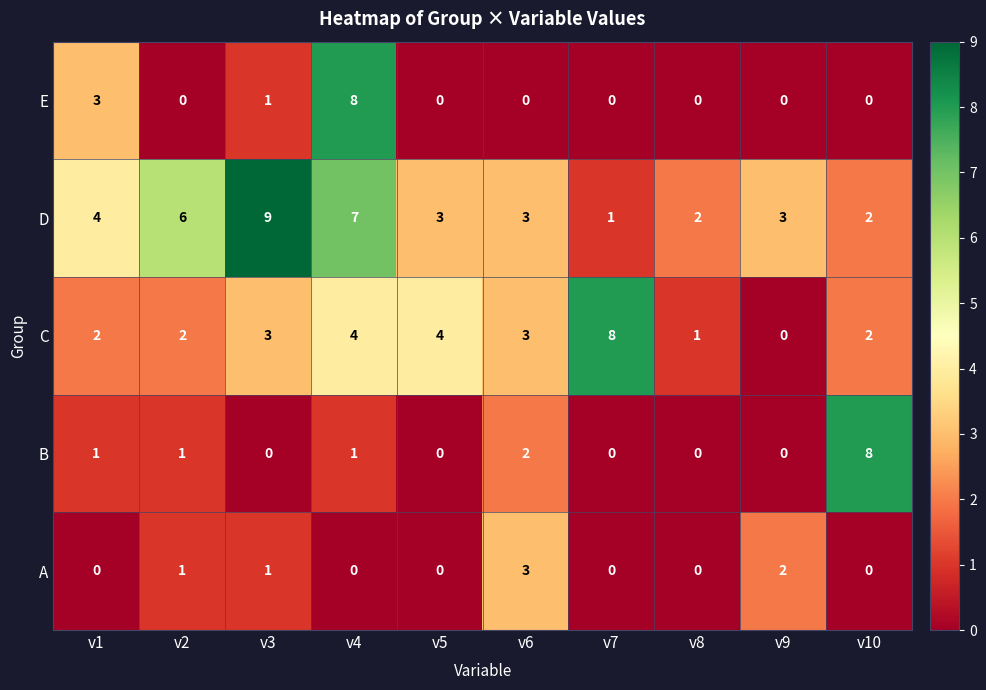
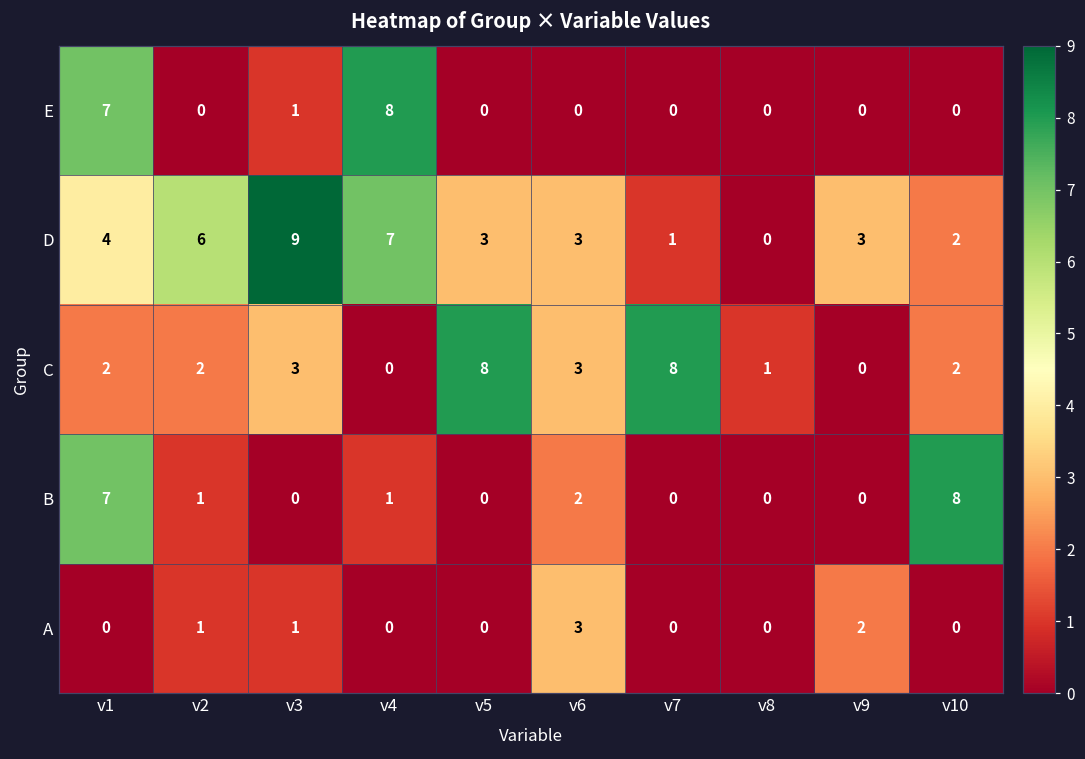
  {
    "E": {
-     "v1": 3,
+     "v1": 7,
      "v2": 0,
      "v3": 1,
      "v4": 8,
      "v5": 0,
      "v6": 0,
      "v7": 0,
      "v8": 0,
      "v9": 0,
      "v10": 0
    },
    "D": {
      "v1": 4,
      "v2": 6,
      "v3": 9,
      "v4": 7,
      "v5": 3,
      "v6": 3,
      "v7": 1,
-     "v8": 2,
+     "v8": 0,
      "v9": 3,
      "v10": 2
    },
    "C": {
      "v1": 2,
      "v2": 2,
      "v3": 3,
-     "v4": 4,
-     "v5": 4,
+     "v4": 0,
+     "v5": 8,
      "v6": 3,
      "v7": 8,
      "v8": 1,
      "v9": 0,
      "v10": 2
    },
    "B": {
-     "v1": 1,
+     "v1": 7,
      "v2": 1,
      "v3": 0,
      "v4": 1,
      "v5": 0,
      "v6": 2,
      "v7": 0,
      "v8": 0,
      "v9": 0,
      "v10": 8
    },
    "A": {
      "v1": 0,
      "v2": 1,
      "v3": 1,
      "v4": 0,
      "v5": 0,
      "v6": 3,
      "v7": 0,
      "v8": 0,
      "v9": 2,
      "v10": 0
    }
  }
